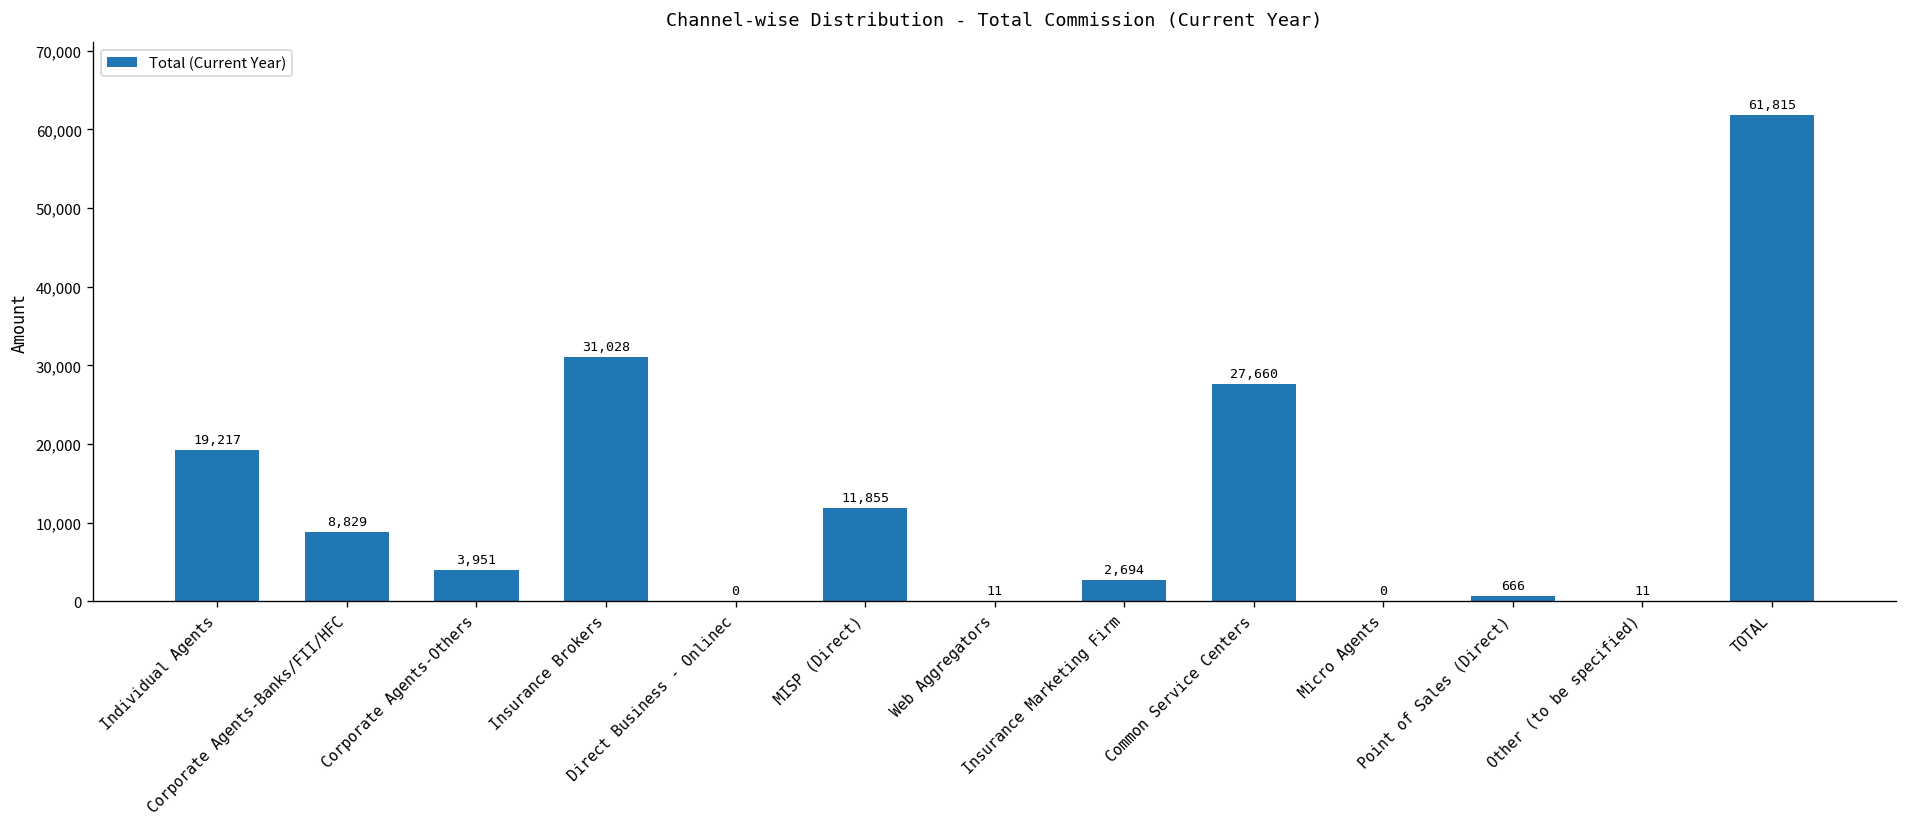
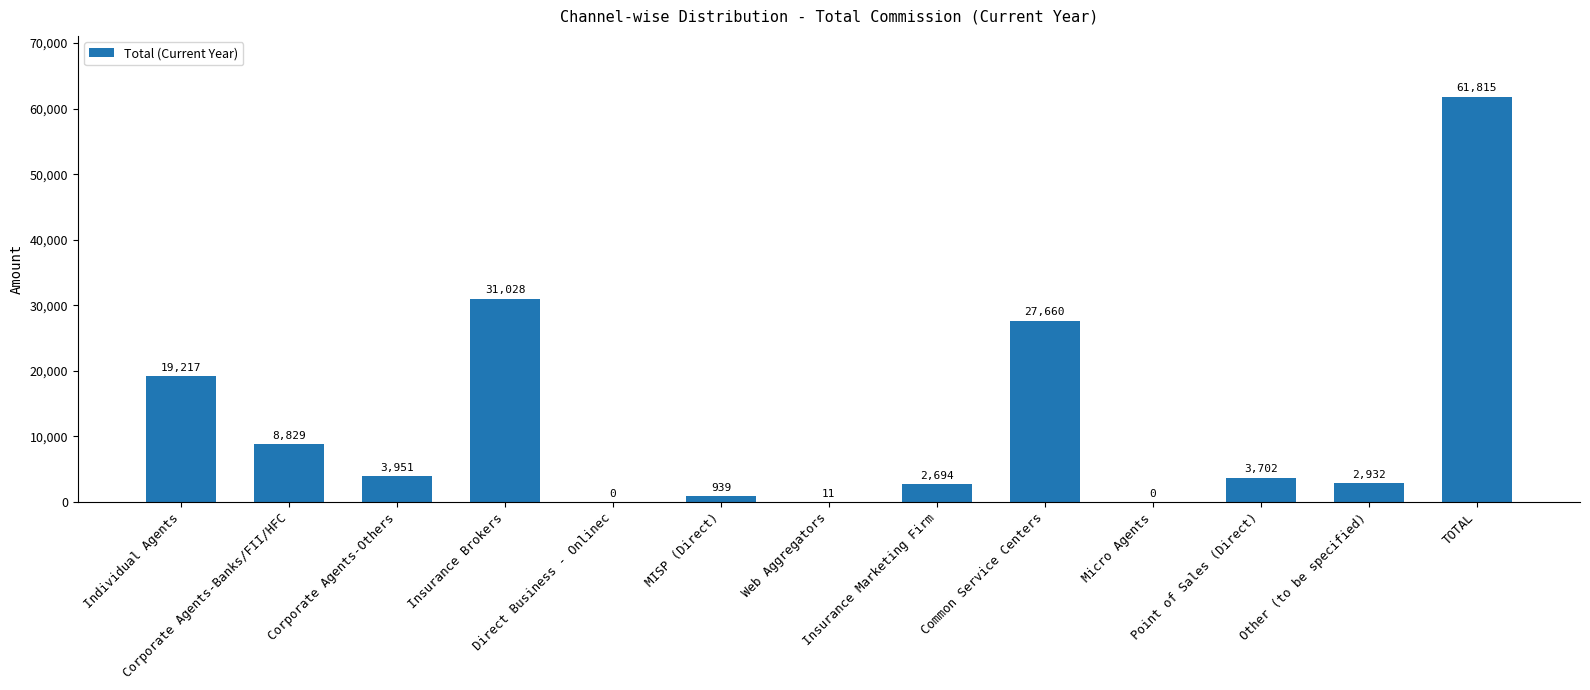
  {
    "Individual Agents": "19,217",
    "Corporate Agents-Banks/FII/HFC": "8,829",
    "Corporate Agents-Others": "3,951",
    "Insurance Brokers": "31,028",
    "Direct Business - Onlinec": "0",
-   "MISP (Direct)": "11,855",
+   "MISP (Direct)": "939",
    "Web Aggregators": "11",
    "Insurance Marketing Firm": "2,694",
    "Common Service Centers": "27,660",
    "Micro Agents": "0",
-   "Point of Sales (Direct)": "666",
-   "Other (to be specified)": "11",
+   "Point of Sales (Direct)": "3,702",
+   "Other (to be specified)": "2,932",
    "TOTAL": "61,815"
  }
